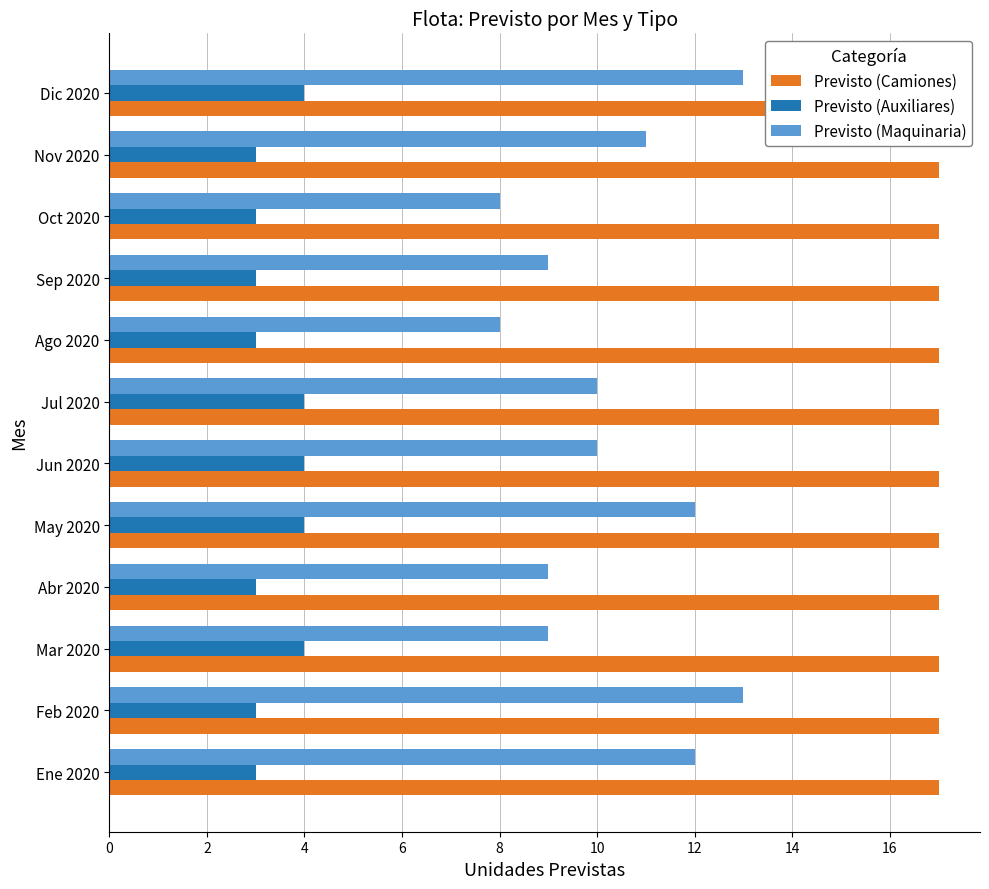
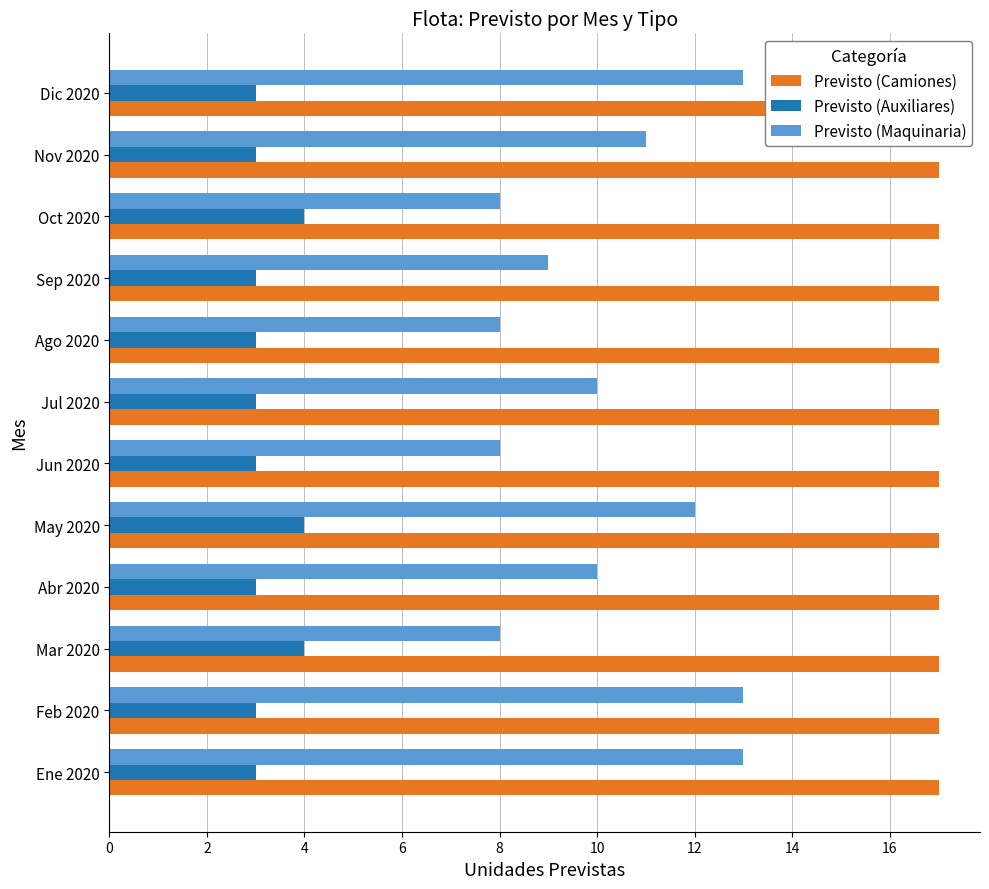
  {
    "Previsto (Camiones)": {
      "Nov 2020": 17,
      "Oct 2020": 17,
      "Sep 2020": 17,
      "Ago 2020": 17,
      "Jul 2020": 17,
      "Jun 2020": 17,
      "May 2020": 17,
      "Abr 2020": 17,
      "Mar 2020": 17,
      "Feb 2020": 17,
      "Ene 2020": 17
    },
    "Previsto (Auxiliares)": {
-     "Dic 2020": 4,
+     "Dic 2020": 3,
      "Nov 2020": 3,
-     "Oct 2020": 3,
+     "Oct 2020": 4,
      "Sep 2020": 3,
      "Ago 2020": 3,
-     "Jul 2020": 4,
-     "Jun 2020": 4,
+     "Jul 2020": 3,
+     "Jun 2020": 3,
      "May 2020": 4,
      "Abr 2020": 3,
      "Mar 2020": 4,
      "Feb 2020": 3,
      "Ene 2020": 3
    },
    "Previsto (Maquinaria)": {
      "Dic 2020": 13,
      "Nov 2020": 11,
      "Oct 2020": 8,
      "Sep 2020": 9,
      "Ago 2020": 8,
      "Jul 2020": 10,
-     "Jun 2020": 10,
+     "Jun 2020": 8,
      "May 2020": 12,
-     "Abr 2020": 9,
-     "Mar 2020": 9,
+     "Abr 2020": 10,
+     "Mar 2020": 8,
      "Feb 2020": 13,
-     "Ene 2020": 12
+     "Ene 2020": 13
    }
  }
